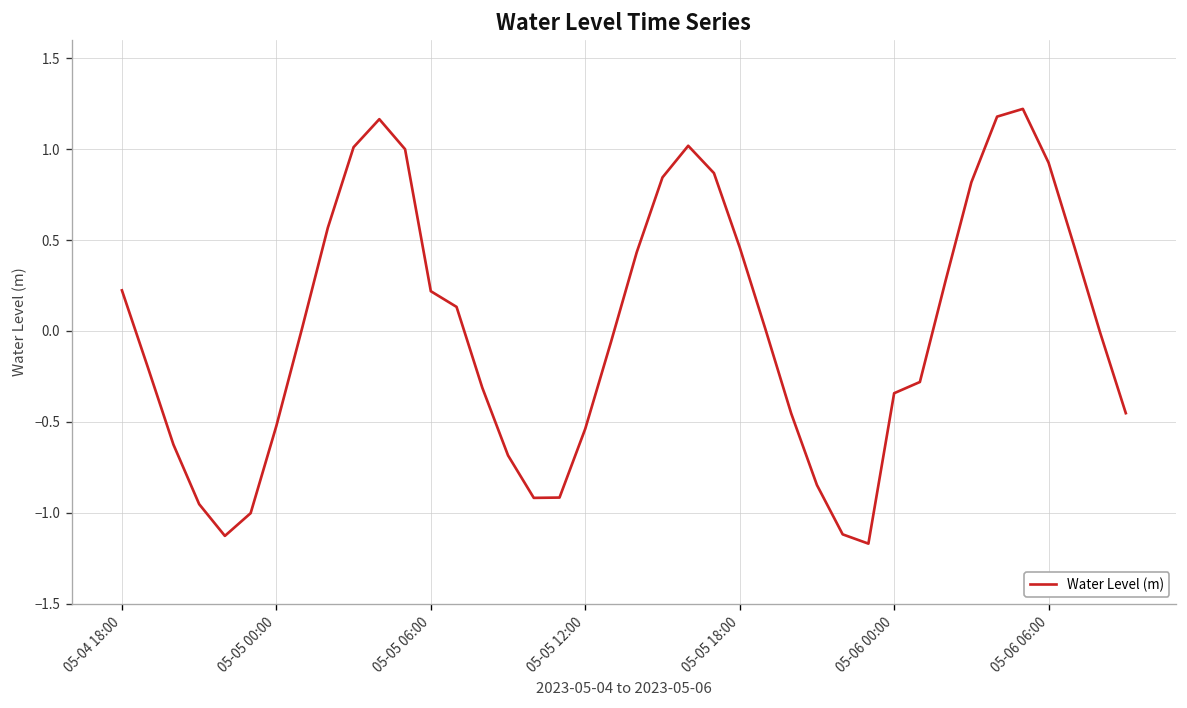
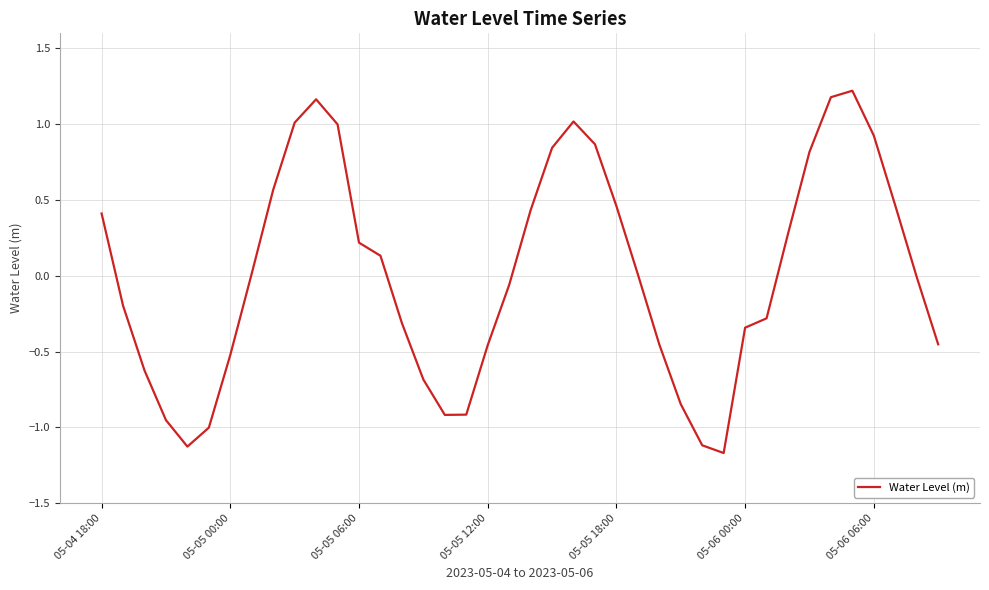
  {
-   "05-04 18:00": 0.22,
+   "05-04 18:00": 0.41,
    "05-05 00:00": -0.52,
    "05-05 06:00": 0.22,
-   "05-05 12:00": -0.54,
+   "05-05 12:00": -0.46,
    "05-05 18:00": 0.46,
    "05-06 00:00": -0.34,
    "05-06 06:00": 0.93
  }
